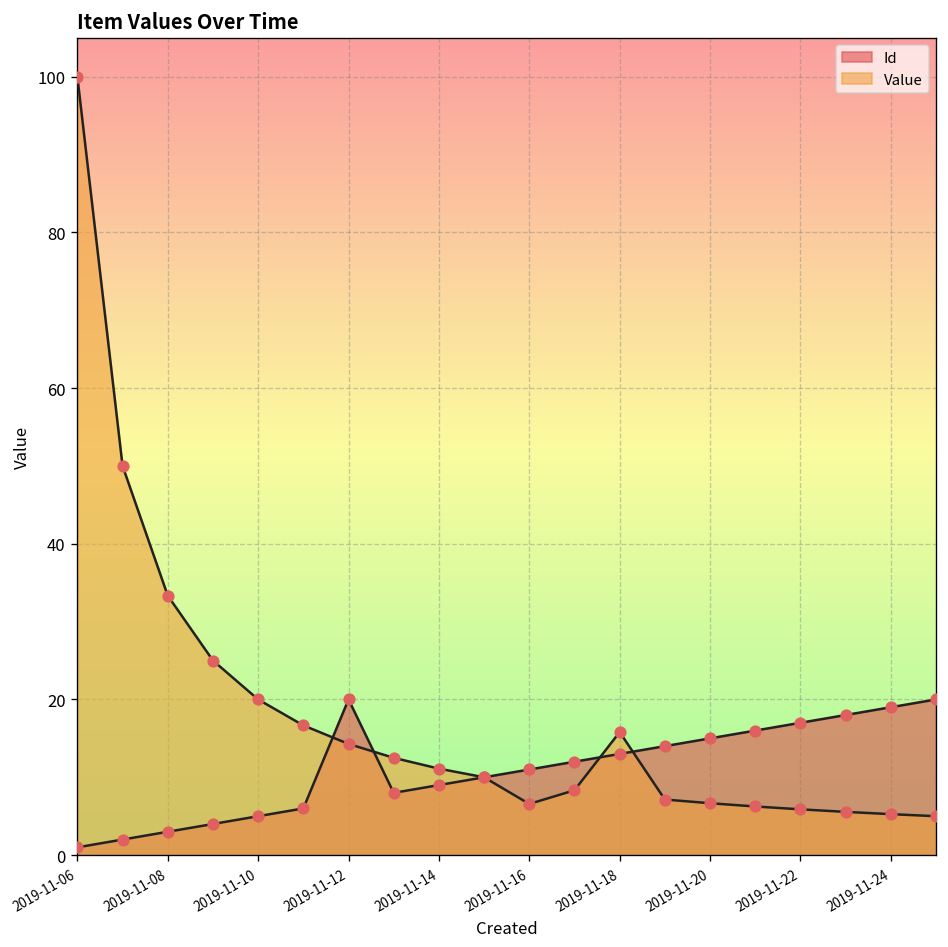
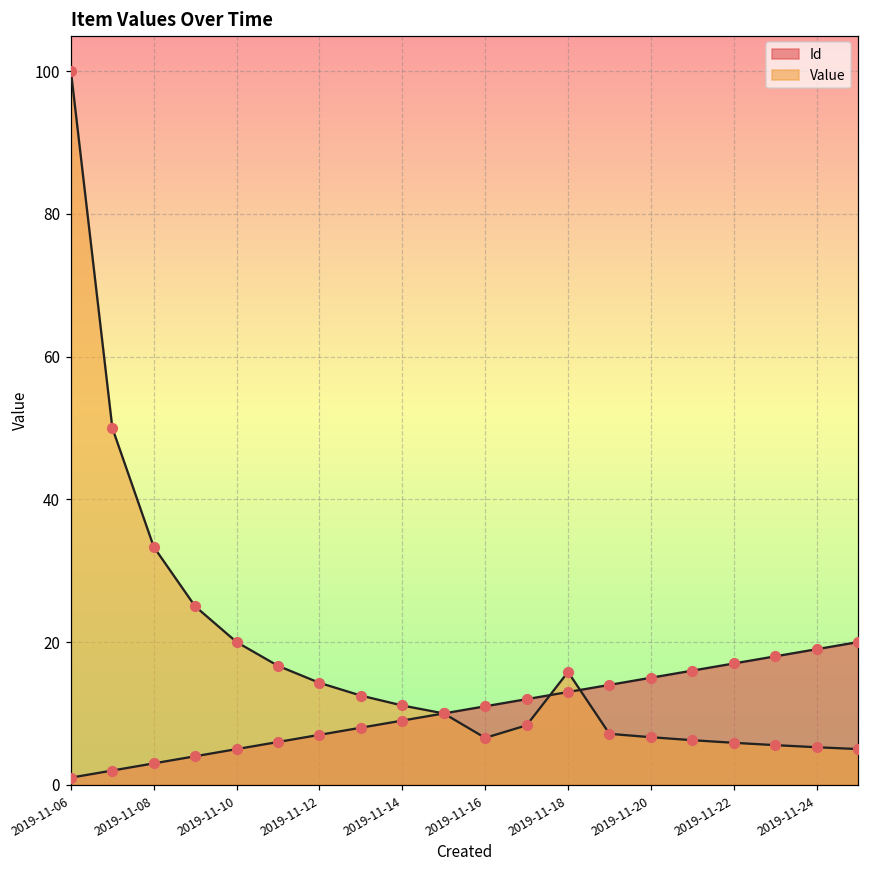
  {
    "Id": {
      "2019-11-06": 1,
      "2019-11-08": 3,
      "2019-11-10": 5,
-     "2019-11-12": 20,
+     "2019-11-12": 7,
      "2019-11-14": 9,
      "2019-11-16": 11,
      "2019-11-18": 13,
      "2019-11-20": 15,
      "2019-11-22": 17,
      "2019-11-24": 19
    },
    "Value": {
      "2019-11-06": 100,
      "2019-11-08": 33,
      "2019-11-10": 20,
      "2019-11-12": 14,
      "2019-11-14": 11,
      "2019-11-16": 7,
      "2019-11-18": 16,
      "2019-11-20": 7,
      "2019-11-22": 6,
      "2019-11-24": 5
    }
  }
